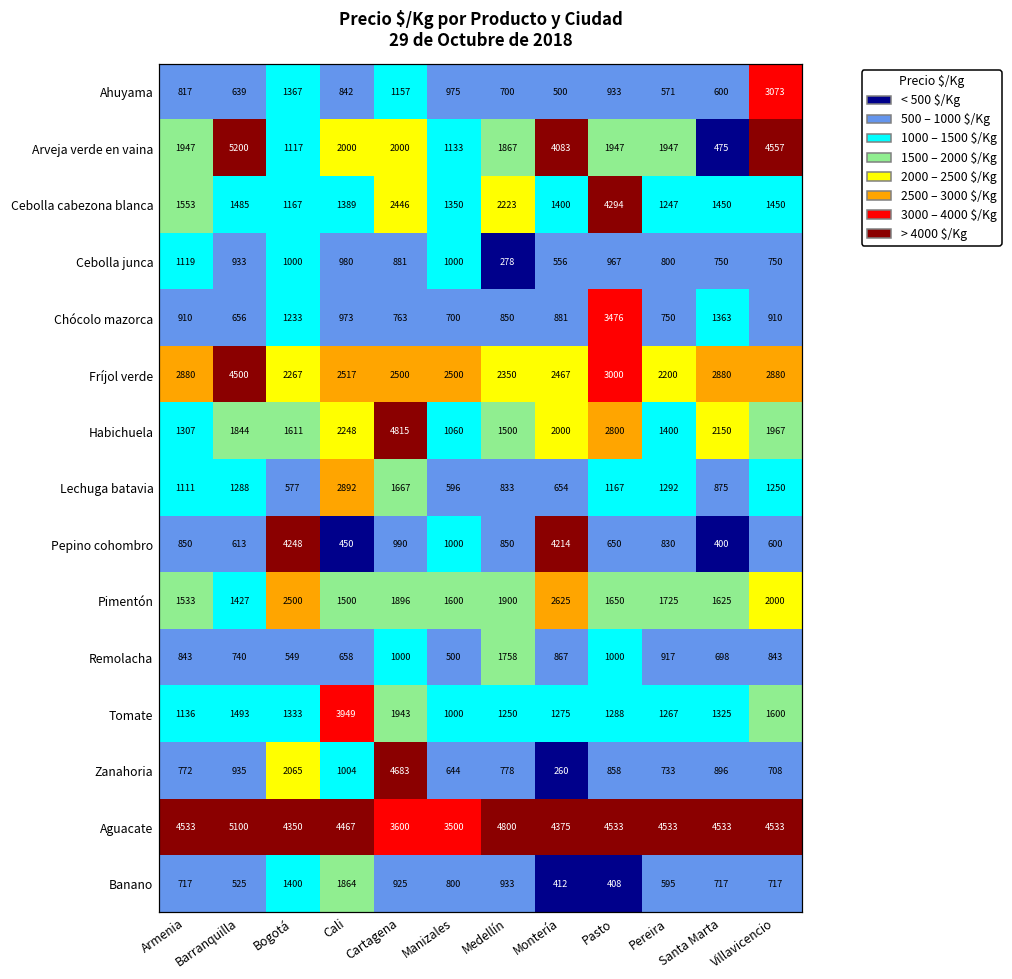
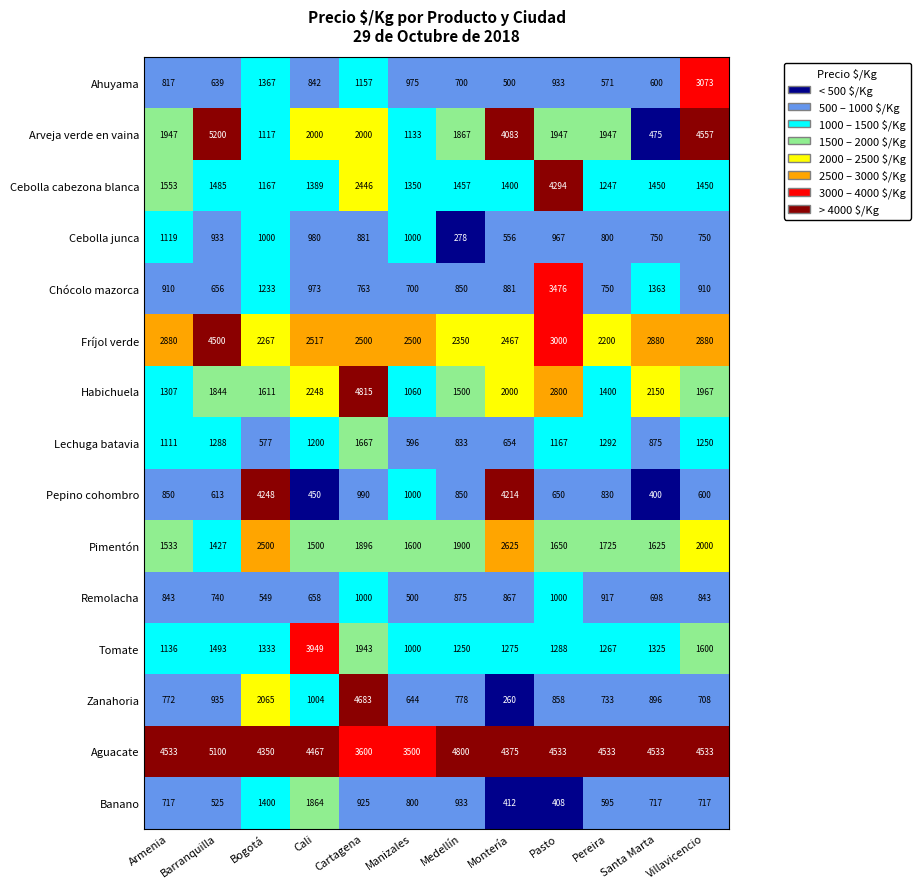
  {
    "Ahuyama": {
      "Armenia": 817,
      "Barranquilla": 639,
      "Bogotá": 1367,
      "Cali": 842,
      "Cartagena": 1157,
      "Manizales": 975,
      "Medellín": 700,
      "Montería": 500,
      "Pasto": 933,
      "Pereira": 571,
      "Santa Marta": 600,
      "Villavicencio": 3073
    },
    "Arveja verde en vaina": {
      "Armenia": 1947,
      "Barranquilla": 5200,
      "Bogotá": 1117,
      "Cali": 2000,
      "Cartagena": 2000,
      "Manizales": 1133,
      "Medellín": 1867,
      "Montería": 4083,
      "Pasto": 1947,
      "Pereira": 1947,
      "Santa Marta": 475,
      "Villavicencio": 4557
    },
    "Cebolla cabezona blanca": {
      "Armenia": 1553,
      "Barranquilla": 1485,
      "Bogotá": 1167,
      "Cali": 1389,
      "Cartagena": 2446,
      "Manizales": 1350,
-     "Medellín": 2223,
+     "Medellín": 1457,
      "Montería": 1400,
      "Pasto": 4294,
      "Pereira": 1247,
      "Santa Marta": 1450,
      "Villavicencio": 1450
    },
    "Cebolla junca": {
      "Armenia": 1119,
      "Barranquilla": 933,
      "Bogotá": 1000,
      "Cali": 980,
      "Cartagena": 881,
      "Manizales": 1000,
      "Medellín": 278,
      "Montería": 556,
      "Pasto": 967,
      "Pereira": 800,
      "Santa Marta": 750,
      "Villavicencio": 750
    },
    "Chócolo mazorca": {
      "Armenia": 910,
      "Barranquilla": 656,
      "Bogotá": 1233,
      "Cali": 973,
      "Cartagena": 763,
      "Manizales": 700,
      "Medellín": 850,
      "Montería": 881,
      "Pasto": 3476,
      "Pereira": 750,
      "Santa Marta": 1363,
      "Villavicencio": 910
    },
    "Fríjol verde": {
      "Armenia": 2880,
      "Barranquilla": 4500,
      "Bogotá": 2267,
      "Cali": 2517,
      "Cartagena": 2500,
      "Manizales": 2500,
      "Medellín": 2350,
      "Montería": 2467,
      "Pasto": 3000,
      "Pereira": 2200,
      "Santa Marta": 2880,
      "Villavicencio": 2880
    },
    "Habichuela": {
      "Armenia": 1307,
      "Barranquilla": 1844,
      "Bogotá": 1611,
      "Cali": 2248,
      "Cartagena": 4815,
      "Manizales": 1060,
      "Medellín": 1500,
      "Montería": 2000,
      "Pasto": 2800,
      "Pereira": 1400,
      "Santa Marta": 2150,
      "Villavicencio": 1967
    },
    "Lechuga batavia": {
      "Armenia": 1111,
      "Barranquilla": 1288,
      "Bogotá": 577,
-     "Cali": 2892,
+     "Cali": 1200,
      "Cartagena": 1667,
      "Manizales": 596,
      "Medellín": 833,
      "Montería": 654,
      "Pasto": 1167,
      "Pereira": 1292,
      "Santa Marta": 875,
      "Villavicencio": 1250
    },
    "Pepino cohombro": {
      "Armenia": 850,
      "Barranquilla": 613,
      "Bogotá": 4248,
      "Cali": 450,
      "Cartagena": 990,
      "Manizales": 1000,
      "Medellín": 850,
      "Montería": 4214,
      "Pasto": 650,
      "Pereira": 830,
      "Santa Marta": 400,
      "Villavicencio": 600
    },
    "Pimentón": {
      "Armenia": 1533,
      "Barranquilla": 1427,
      "Bogotá": 2500,
      "Cali": 1500,
      "Cartagena": 1896,
      "Manizales": 1600,
      "Medellín": 1900,
      "Montería": 2625,
      "Pasto": 1650,
      "Pereira": 1725,
      "Santa Marta": 1625,
      "Villavicencio": 2000
    },
    "Remolacha": {
      "Armenia": 843,
      "Barranquilla": 740,
      "Bogotá": 549,
      "Cali": 658,
      "Cartagena": 1000,
      "Manizales": 500,
-     "Medellín": 1758,
+     "Medellín": 875,
      "Montería": 867,
      "Pasto": 1000,
      "Pereira": 917,
      "Santa Marta": 698,
      "Villavicencio": 843
    },
    "Tomate": {
      "Armenia": 1136,
      "Barranquilla": 1493,
      "Bogotá": 1333,
      "Cali": 3949,
      "Cartagena": 1943,
      "Manizales": 1000,
      "Medellín": 1250,
      "Montería": 1275,
      "Pasto": 1288,
      "Pereira": 1267,
      "Santa Marta": 1325,
      "Villavicencio": 1600
    },
    "Zanahoria": {
      "Armenia": 772,
      "Barranquilla": 935,
      "Bogotá": 2065,
      "Cali": 1004,
      "Cartagena": 4683,
      "Manizales": 644,
      "Medellín": 778,
      "Montería": 260,
      "Pasto": 858,
      "Pereira": 733,
      "Santa Marta": 896,
      "Villavicencio": 708
    },
    "Aguacate": {
      "Armenia": 4533,
      "Barranquilla": 5100,
      "Bogotá": 4350,
      "Cali": 4467,
      "Cartagena": 3600,
      "Manizales": 3500,
      "Medellín": 4800,
      "Montería": 4375,
      "Pasto": 4533,
      "Pereira": 4533,
      "Santa Marta": 4533,
      "Villavicencio": 4533
    },
    "Banano": {
      "Armenia": 717,
      "Barranquilla": 525,
      "Bogotá": 1400,
      "Cali": 1864,
      "Cartagena": 925,
      "Manizales": 800,
      "Medellín": 933,
      "Montería": 412,
      "Pasto": 408,
      "Pereira": 595,
      "Santa Marta": 717,
      "Villavicencio": 717
    }
  }
